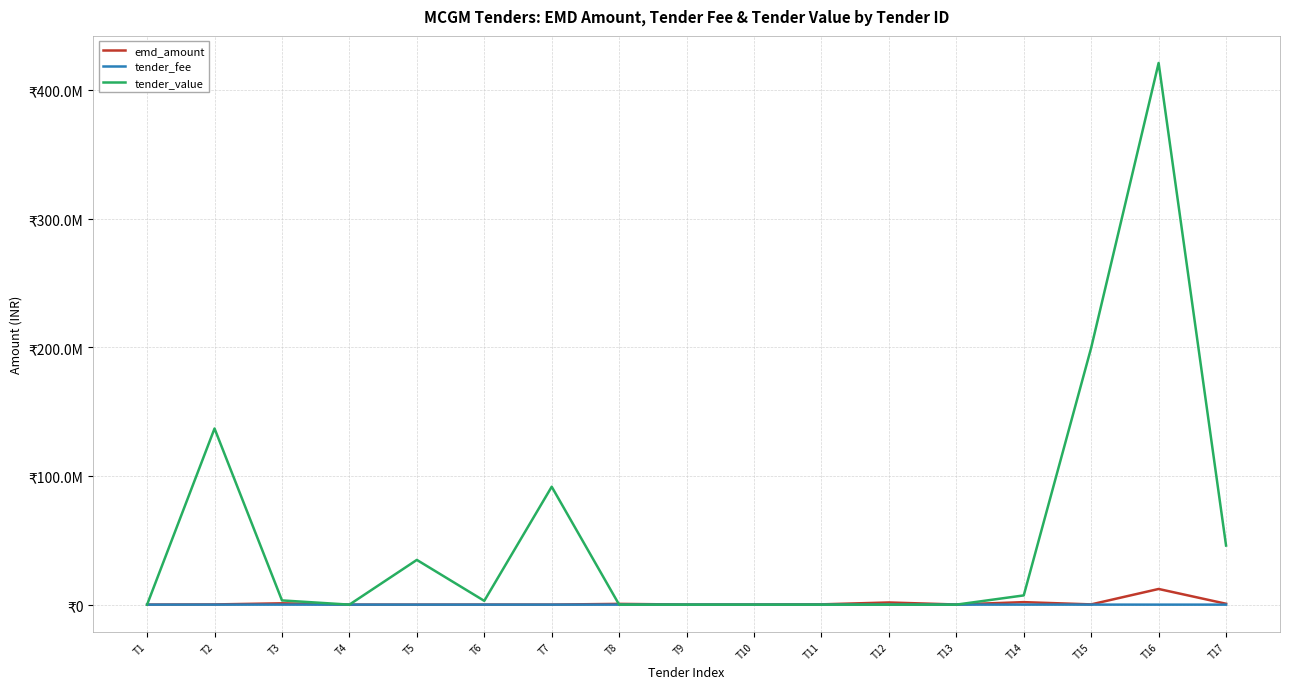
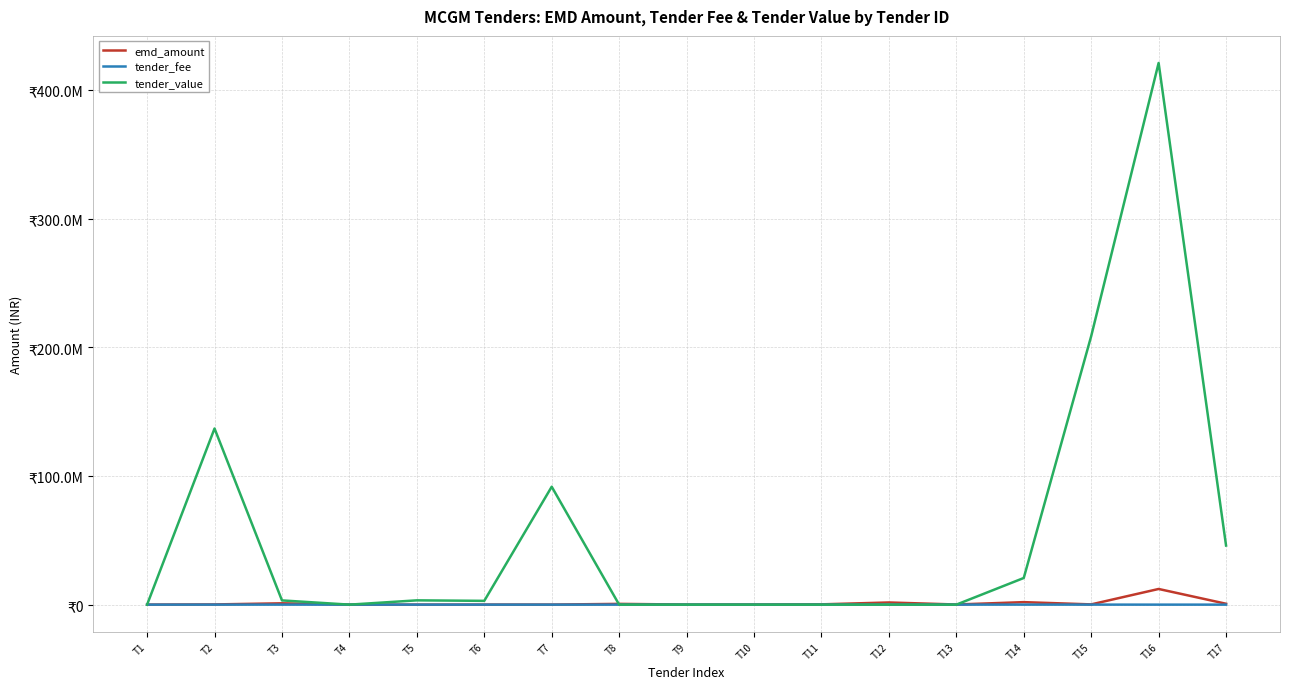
  {
    "emd_amount": {
      "T16": "₹12000000"
    },
    "tender_fee": {
      "T16": "₹0"
    },
    "tender_value": {
      "T2": "₹137000000",
      "T3": "₹3000000",
-     "T5": "₹35000000",
+     "T5": "₹3000000",
      "T6": "₹3000000",
      "T7": "₹92000000",
-     "T14": "₹7000000",
-     "T15": "₹200000000",
+     "T14": "₹21000000",
+     "T15": "₹209000000",
      "T16": "₹421000000",
      "T17": "₹46000000"
    }
  }
